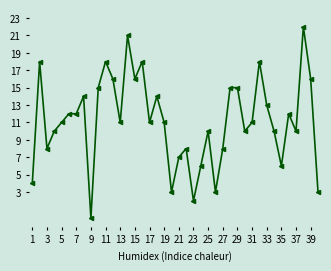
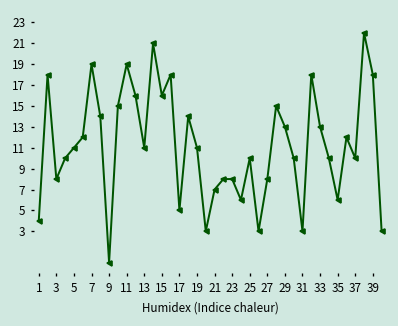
  {
    "1": 4,
    "3": 8,
    "5": 11,
-   "7": 12,
+   "7": 19,
    "9": 0,
-   "11": 18,
+   "11": 19,
    "13": 11,
    "15": 16,
-   "17": 11,
+   "17": 5,
    "19": 11,
    "21": 7,
-   "23": 2,
+   "23": 8,
    "25": 10,
    "27": 8,
-   "29": 15,
-   "31": 11,
+   "29": 13,
+   "31": 3,
    "33": 13,
    "35": 6,
    "37": 10,
-   "39": 16
+   "39": 18
  }
